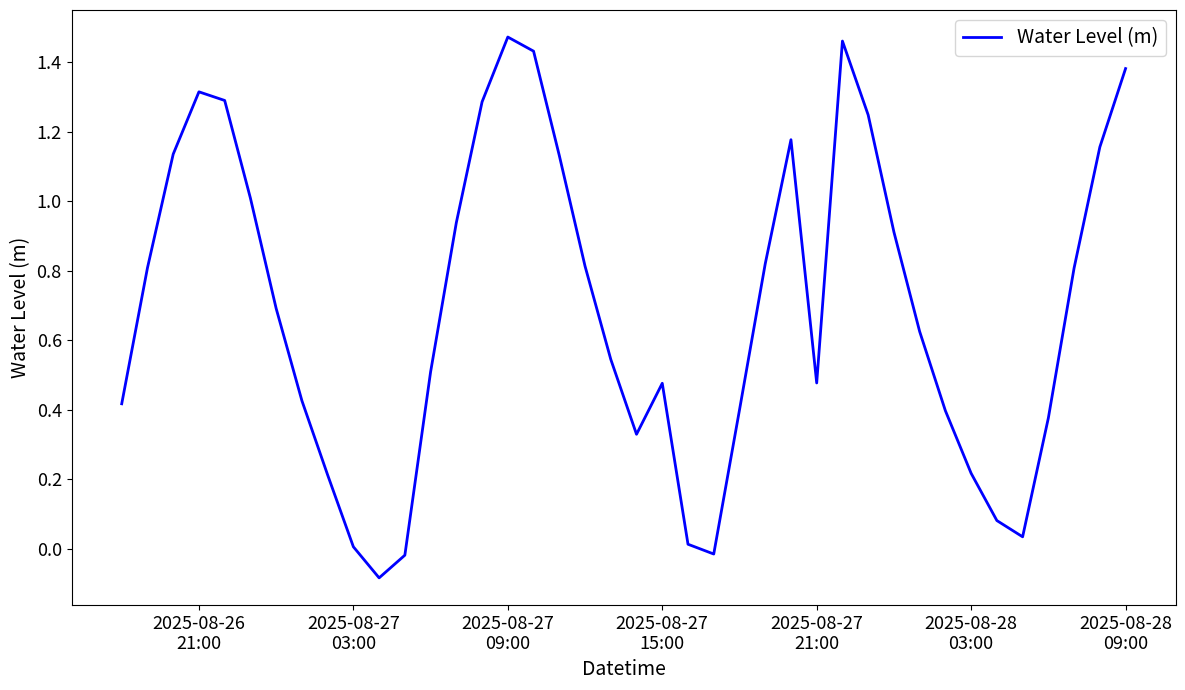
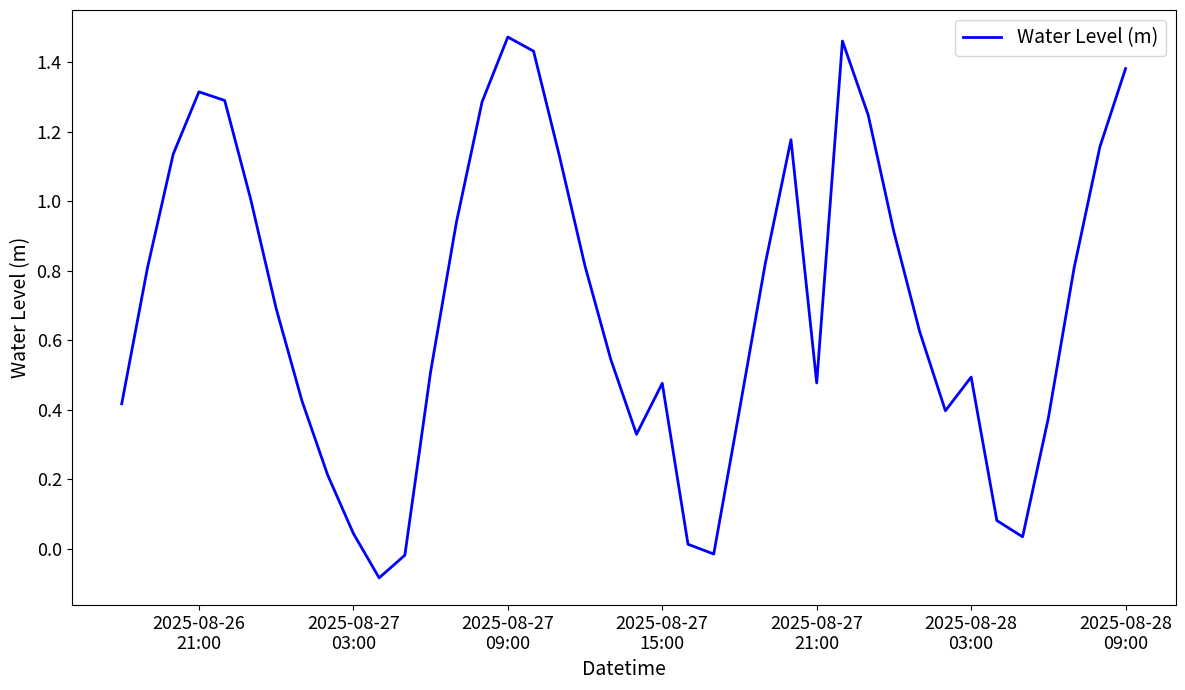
  {
    "2025-08-26 21:00": 1.32,
-   "2025-08-27 03:00": 0.01,
+   "2025-08-27 03:00": 0.04,
    "2025-08-27 09:00": 1.47,
    "2025-08-27 15:00": 0.48,
    "2025-08-27 21:00": 0.48,
-   "2025-08-28 03:00": 0.22,
+   "2025-08-28 03:00": 0.49,
    "2025-08-28 09:00": 1.38
  }
